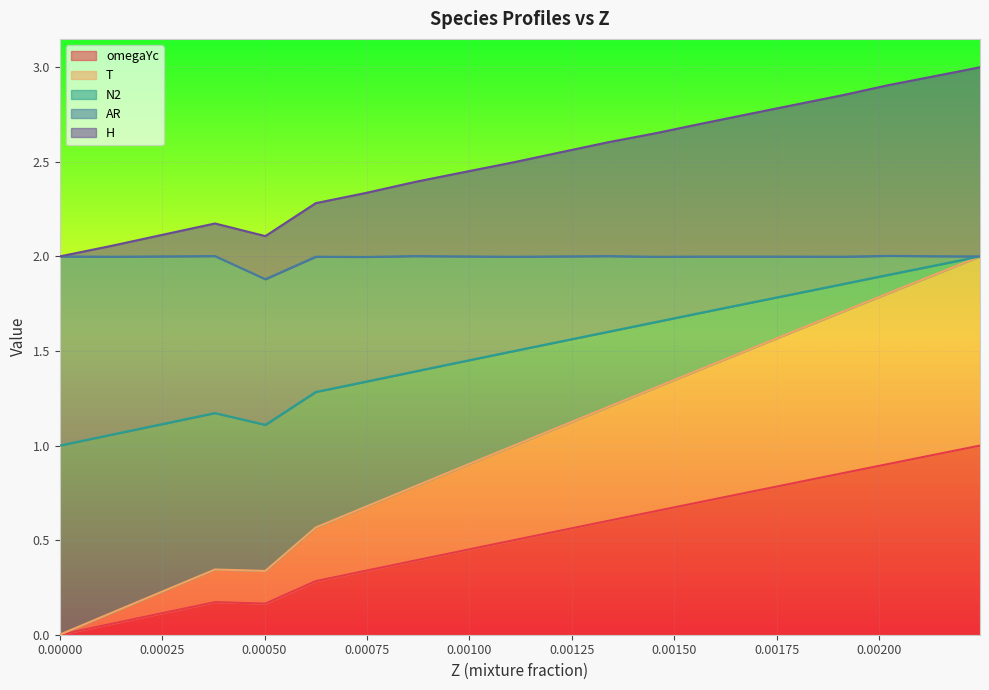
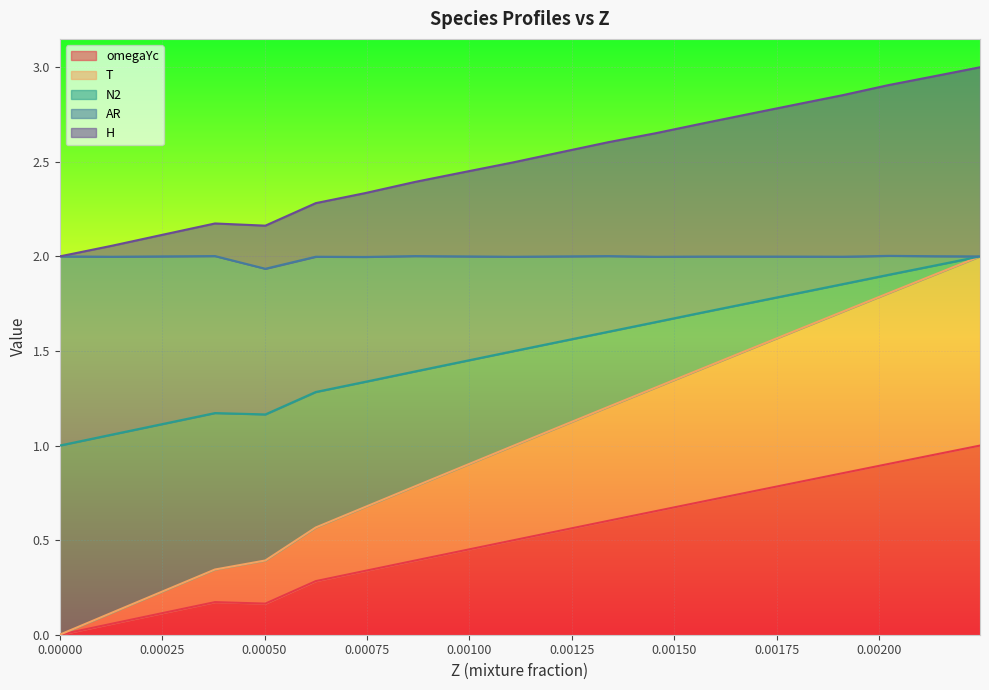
  {
    "omegaYc": {
      "0.00050": 0.16
    },
    "T": {
-     "0.00050": 0.17
+     "0.00050": 0.23
    }
  }
